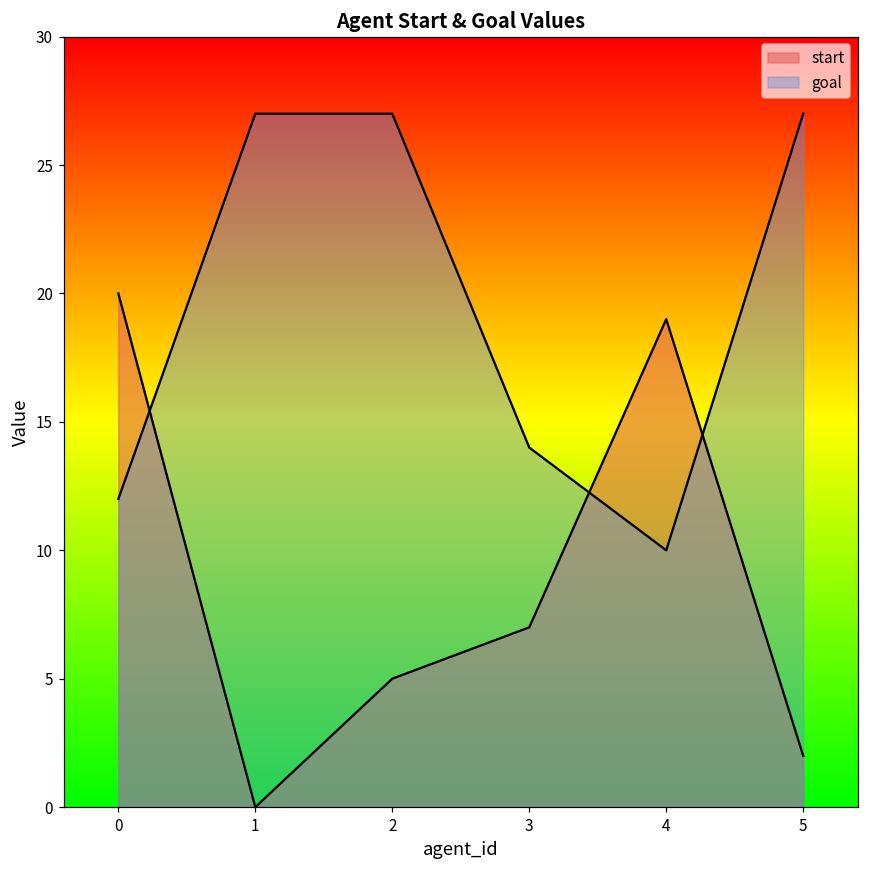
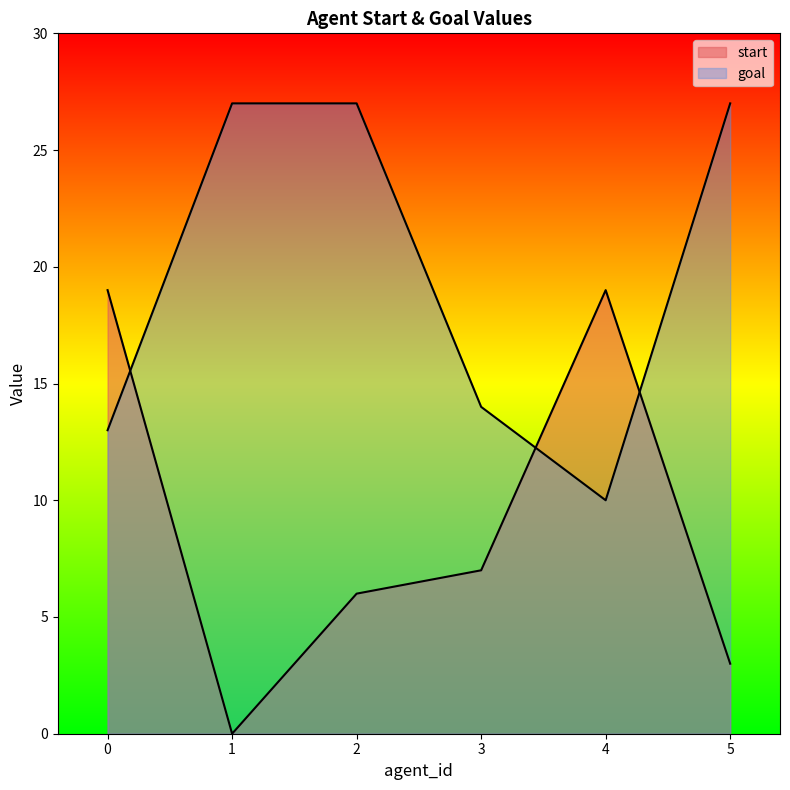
  {
    "start": {
-     "0": 20,
+     "0": 19,
      "1": 0,
-     "2": 5,
+     "2": 6,
      "3": 7,
      "4": 19,
-     "5": 2
+     "5": 3
    },
    "goal": {
-     "0": 12,
+     "0": 13,
      "1": 27,
      "2": 27,
      "3": 14,
      "4": 10,
      "5": 27
    }
  }
